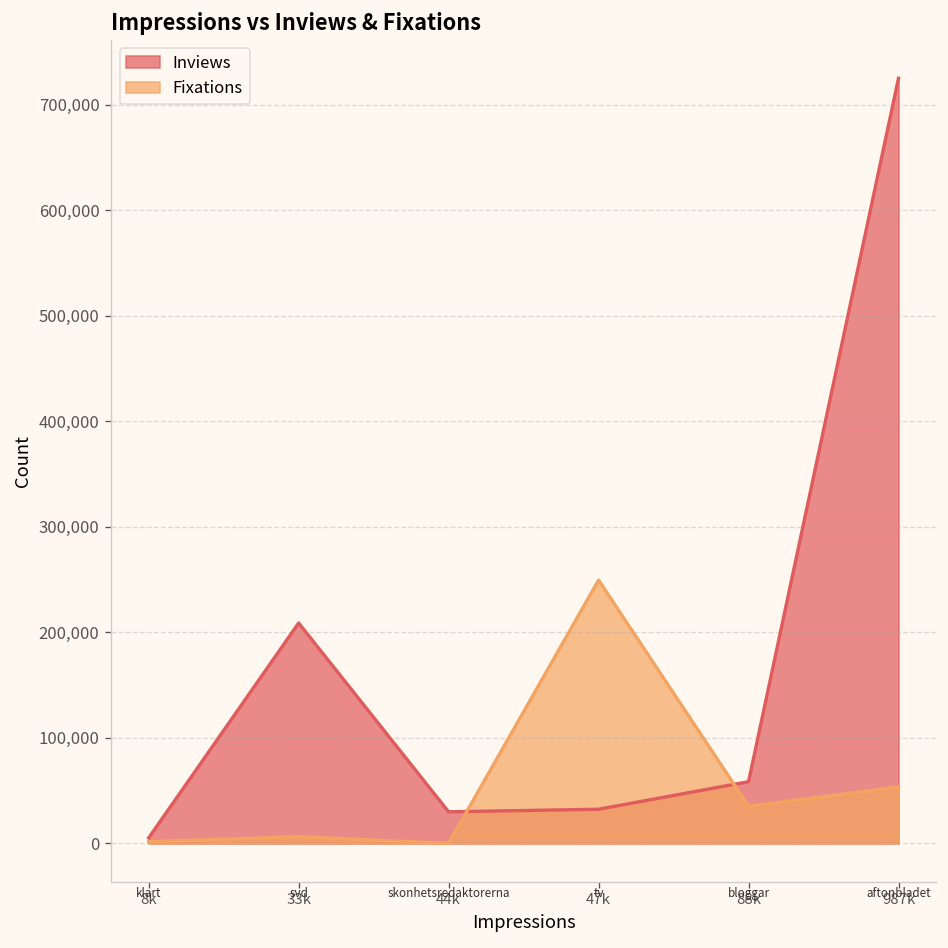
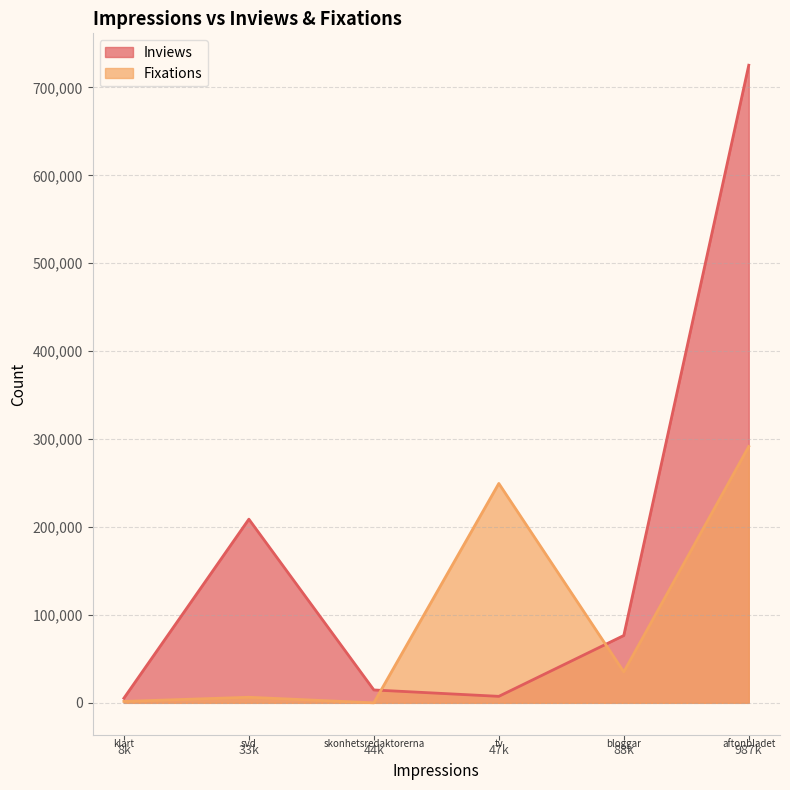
  {
    "Inviews": {
      "8k": "10,000",
      "33k": "210,000",
-     "44k": "30,000",
-     "47k": "30,000",
-     "88k": "60,000",
+     "44k": "10,000",
+     "47k": "10,000",
+     "88k": "80,000",
      "987k": "730,000"
    },
    "Fixations": {
      "8k": "0",
      "33k": "10,000",
      "44k": "0",
      "47k": "250,000",
      "88k": "40,000",
-     "987k": "50,000"
+     "987k": "290,000"
    }
  }
